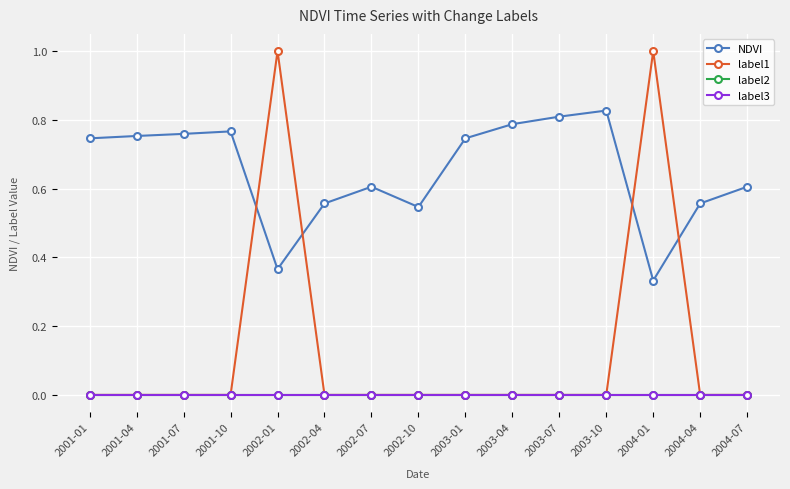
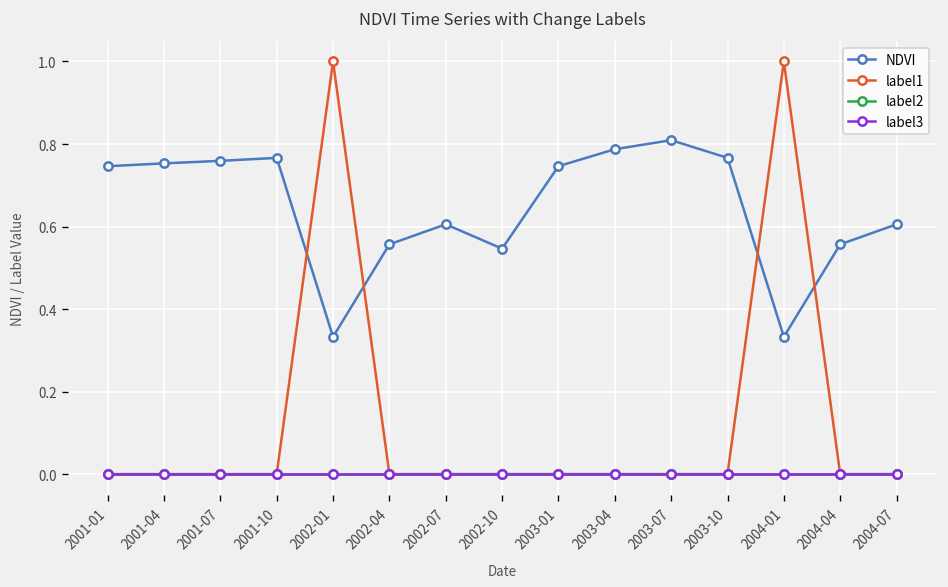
  {
    "NDVI": {
      "2001-01": 0.75,
      "2001-04": 0.75,
      "2001-07": 0.76,
      "2001-10": 0.77,
-     "2002-01": 0.37,
+     "2002-01": 0.33,
      "2002-04": 0.56,
      "2002-07": 0.61,
      "2002-10": 0.55,
      "2003-01": 0.75,
      "2003-04": 0.79,
      "2003-07": 0.81,
-     "2003-10": 0.83,
+     "2003-10": 0.77,
      "2004-01": 0.33,
      "2004-04": 0.56,
      "2004-07": 0.61
    },
    "label1": {
      "2002-01": 1.00,
      "2004-01": 1.00
    },
    "label3": {
      "2002-01": 0.00,
      "2004-01": 0.00
    }
  }
